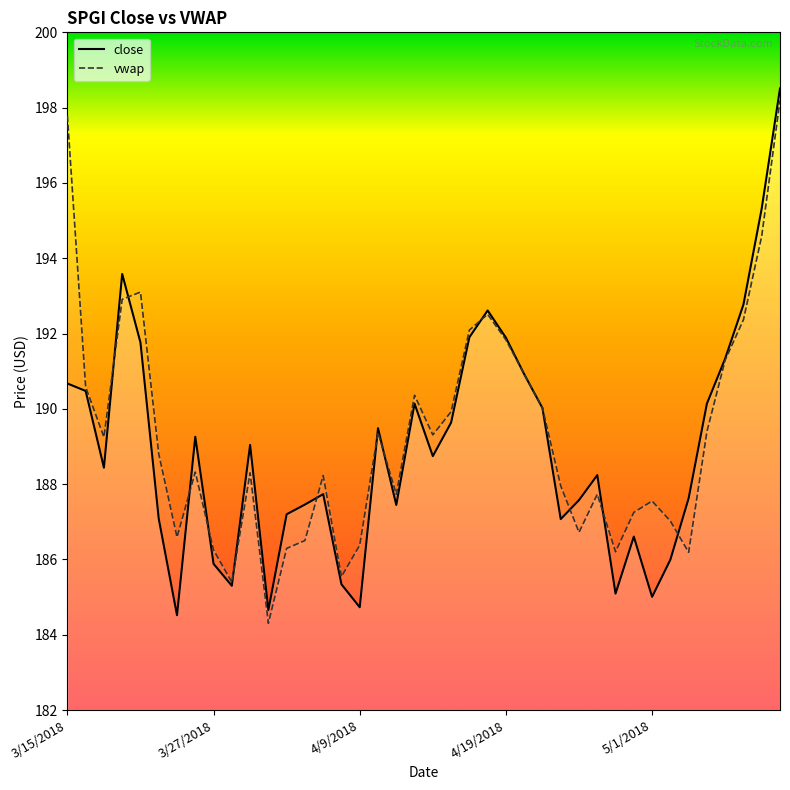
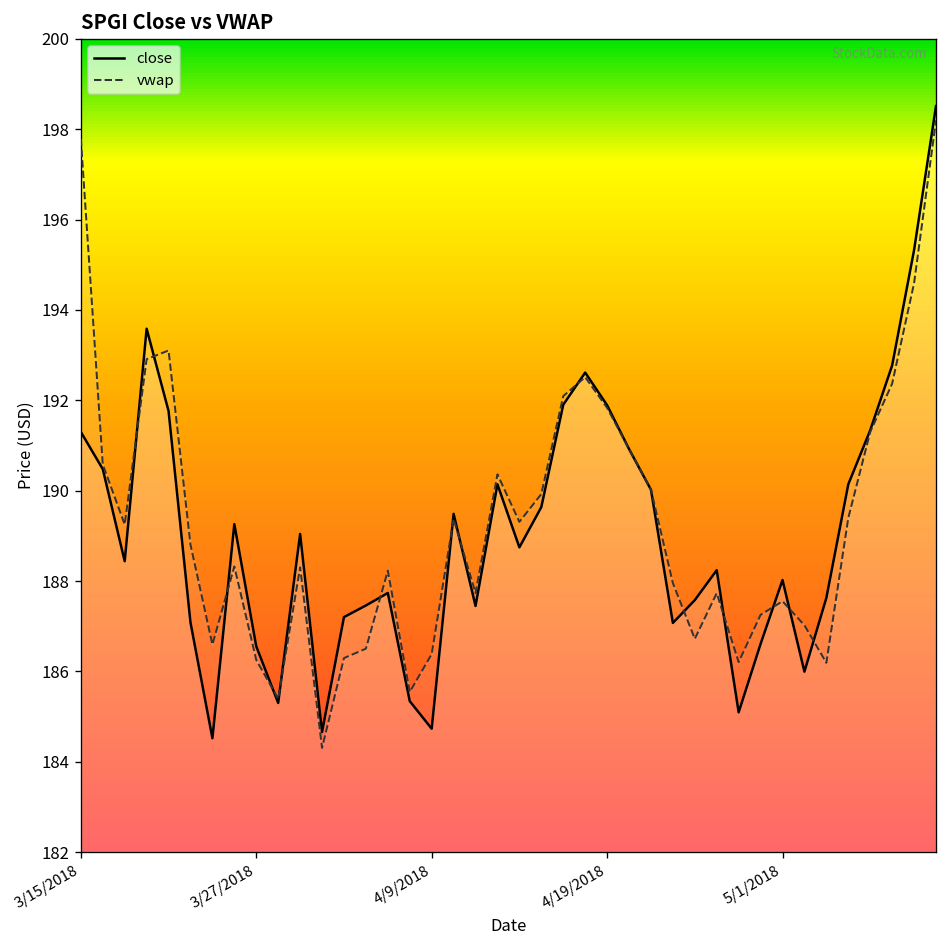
  {
    "close": {
-     "3/15/2018": 190.7,
-     "3/27/2018": 185.9,
+     "3/15/2018": 191.3,
+     "3/27/2018": 186.6,
      "4/9/2018": 184.7,
-     "5/1/2018": 185.0
+     "5/1/2018": 188.0
    },
    "vwap": {
      "3/15/2018": 197.8,
      "3/27/2018": 186.3,
      "4/9/2018": 186.4,
      "5/1/2018": 187.6
    }
  }
